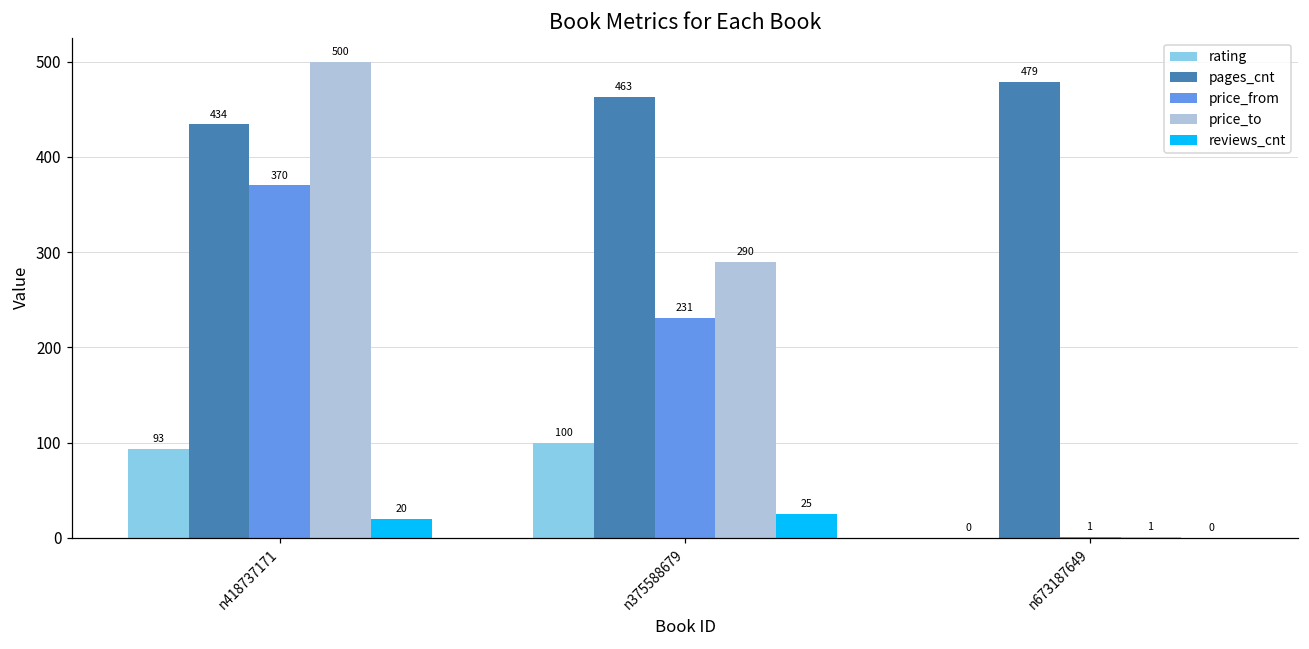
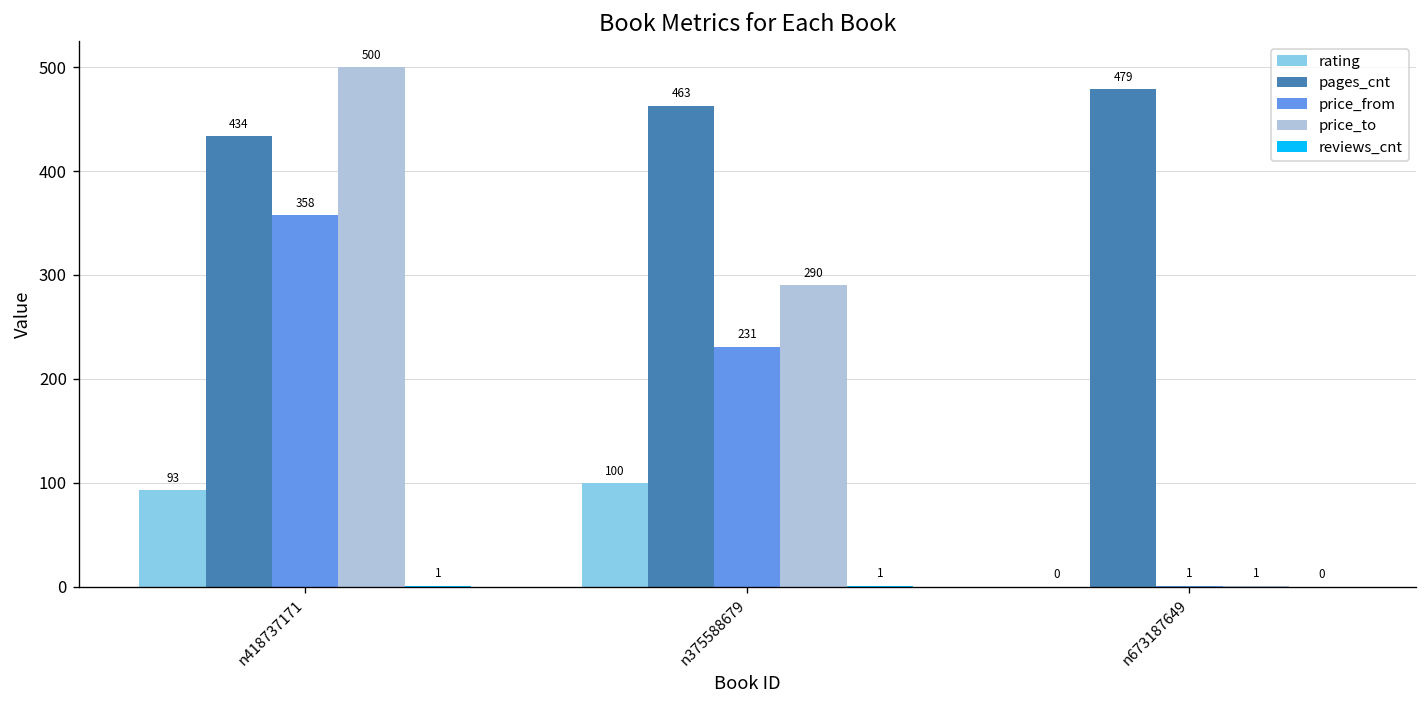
  {
    "pages_cnt": {
      "n418737171": 434,
      "n375588679": 463,
      "n673187649": 479
    },
    "price_from": {
-     "n418737171": 370,
+     "n418737171": 358,
      "n375588679": 231,
      "n673187649": 1
    },
    "reviews_cnt": {
-     "n418737171": 20,
-     "n375588679": 25,
+     "n418737171": 1,
+     "n375588679": 1,
      "n673187649": 0
    }
  }
